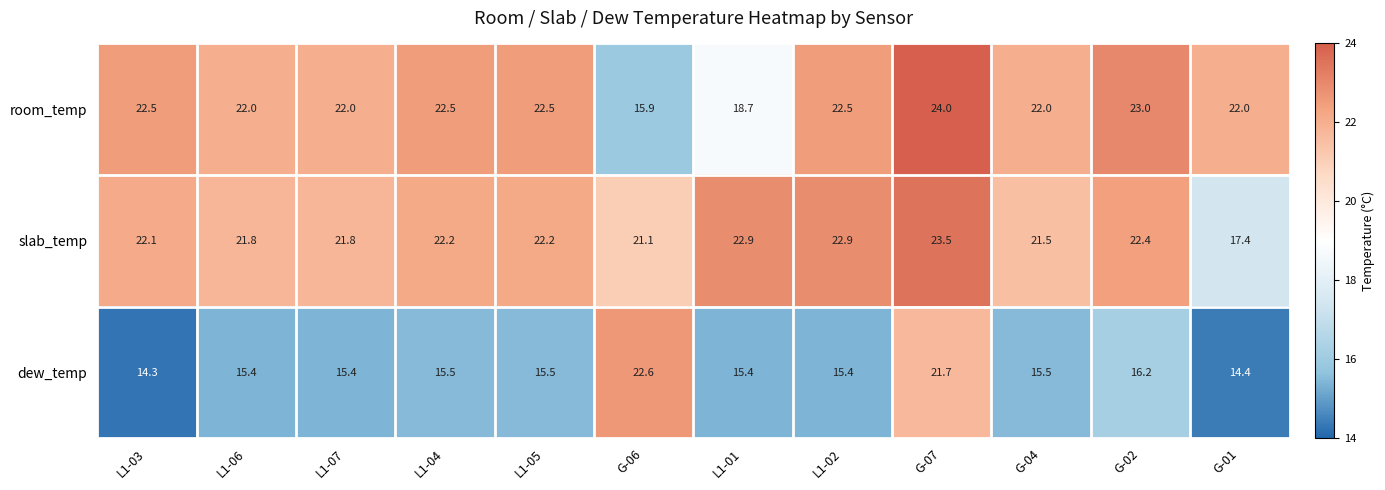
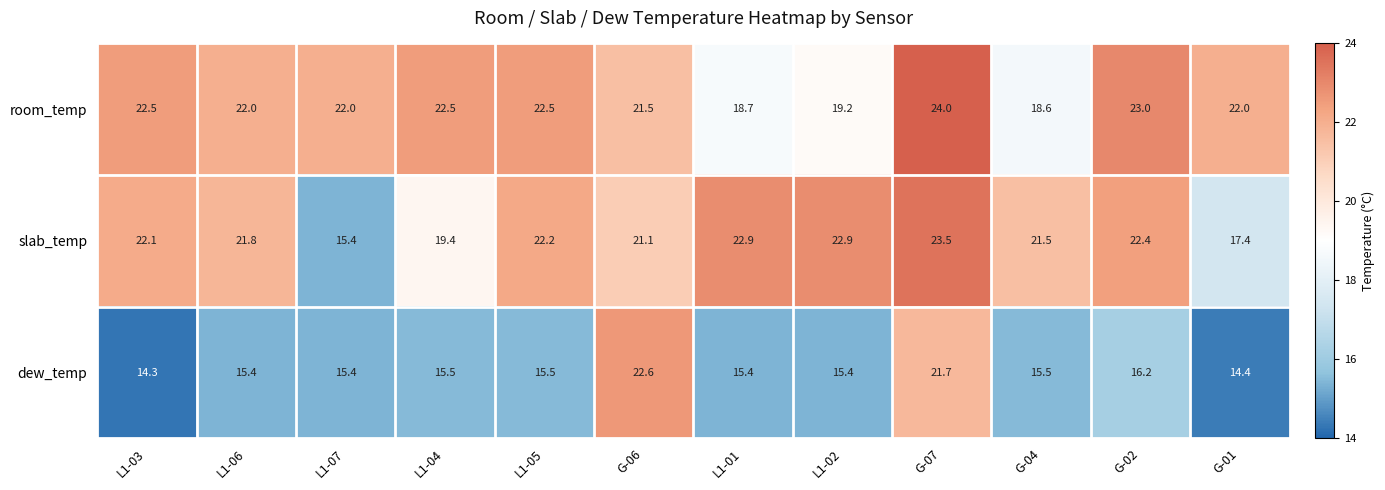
  {
    "room_temp": {
      "L1-03": 22.5,
      "L1-06": 22.0,
      "L1-07": 22.0,
      "L1-04": 22.5,
      "L1-05": 22.5,
-     "G-06": 15.9,
+     "G-06": 21.5,
      "L1-01": 18.7,
-     "L1-02": 22.5,
+     "L1-02": 19.2,
      "G-07": 24.0,
-     "G-04": 22.0,
+     "G-04": 18.6,
      "G-02": 23.0,
      "G-01": 22.0
    },
    "slab_temp": {
      "L1-03": 22.1,
      "L1-06": 21.8,
-     "L1-07": 21.8,
-     "L1-04": 22.2,
+     "L1-07": 15.4,
+     "L1-04": 19.4,
      "L1-05": 22.2,
      "G-06": 21.1,
      "L1-01": 22.9,
      "L1-02": 22.9,
      "G-07": 23.5,
      "G-04": 21.5,
      "G-02": 22.4,
      "G-01": 17.4
    },
    "dew_temp": {
      "L1-03": 14.3,
      "L1-06": 15.4,
      "L1-07": 15.4,
      "L1-04": 15.5,
      "L1-05": 15.5,
      "G-06": 22.6,
      "L1-01": 15.4,
      "L1-02": 15.4,
      "G-07": 21.7,
      "G-04": 15.5,
      "G-02": 16.2,
      "G-01": 14.4
    }
  }
